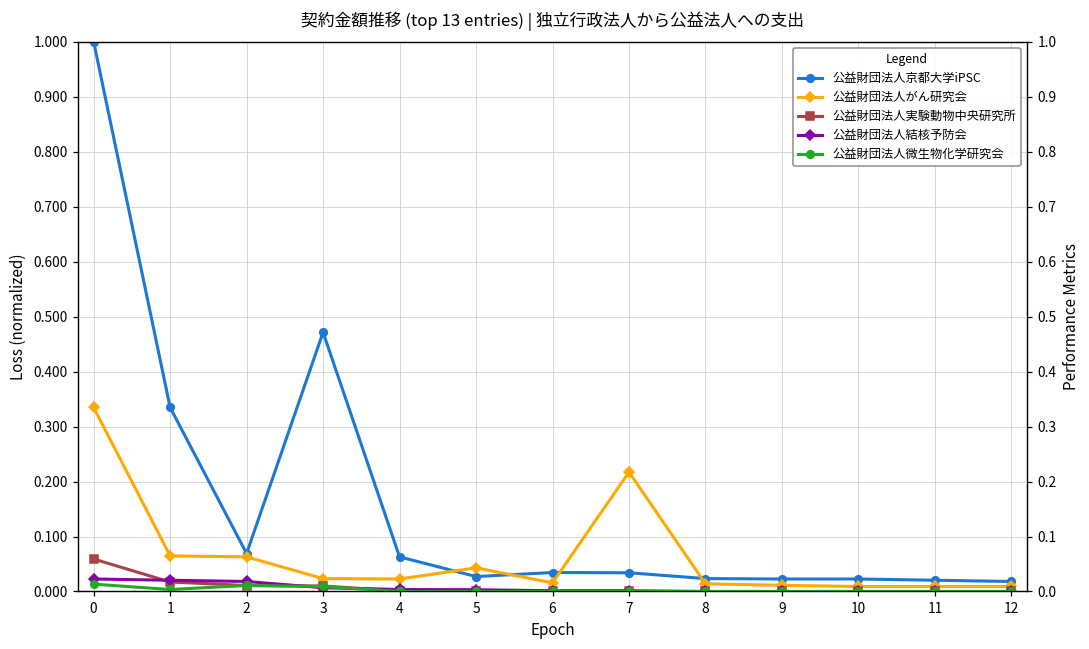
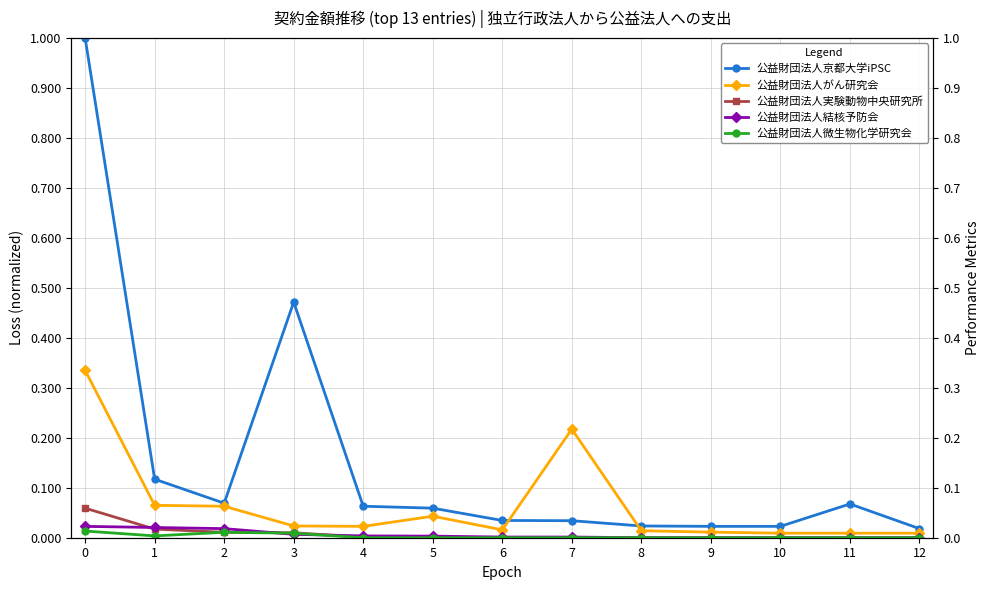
  {
    "公益財団法人京都大学iPSC": {
      "0": 1.00,
-     "1": 0.33,
+     "1": 0.12,
      "2": 0.07,
      "3": 0.47,
      "4": 0.06,
-     "5": 0.03,
+     "5": 0.06,
      "6": 0.03,
      "7": 0.03,
      "8": 0.02,
      "9": 0.02,
      "10": 0.02,
-     "11": 0.02,
+     "11": 0.07,
      "12": 0.02
    },
    "公益財団法人がん研究会": {
      "0": 0.33,
      "1": 0.06,
      "2": 0.06,
      "3": 0.02,
      "4": 0.02,
      "5": 0.04,
      "6": 0.02,
      "7": 0.22,
      "8": 0.01,
      "9": 0.01,
      "10": 0.01,
      "11": 0.01,
      "12": 0.01
    },
    "公益財団法人実験動物中央研究所": {
      "0": 0.06
    },
    "公益財団法人結核予防会": {
      "0": 0.02,
      "2": 0.02
    },
    "公益財団法人微生物化学研究会": {
      "0": 0.01,
      "1": 0.00
    }
  }
